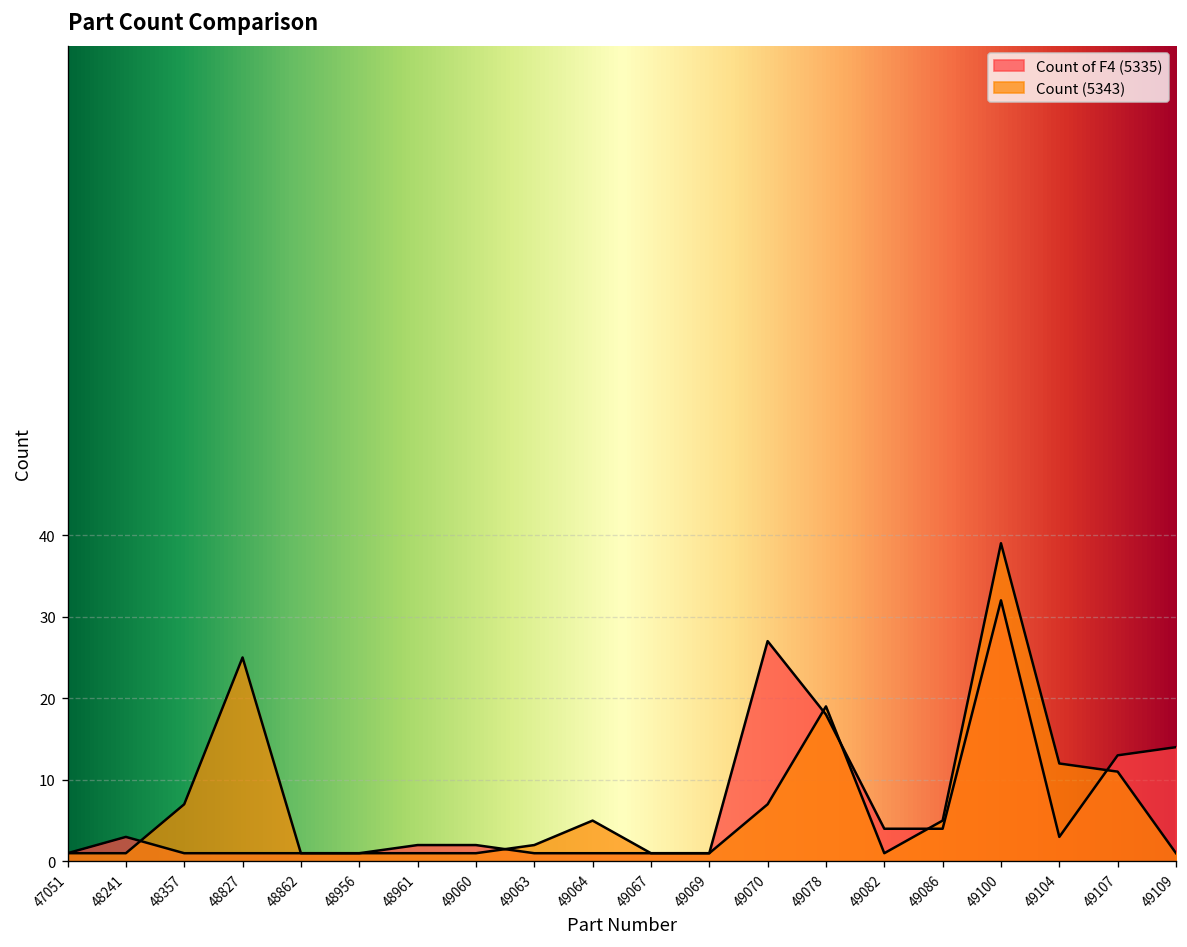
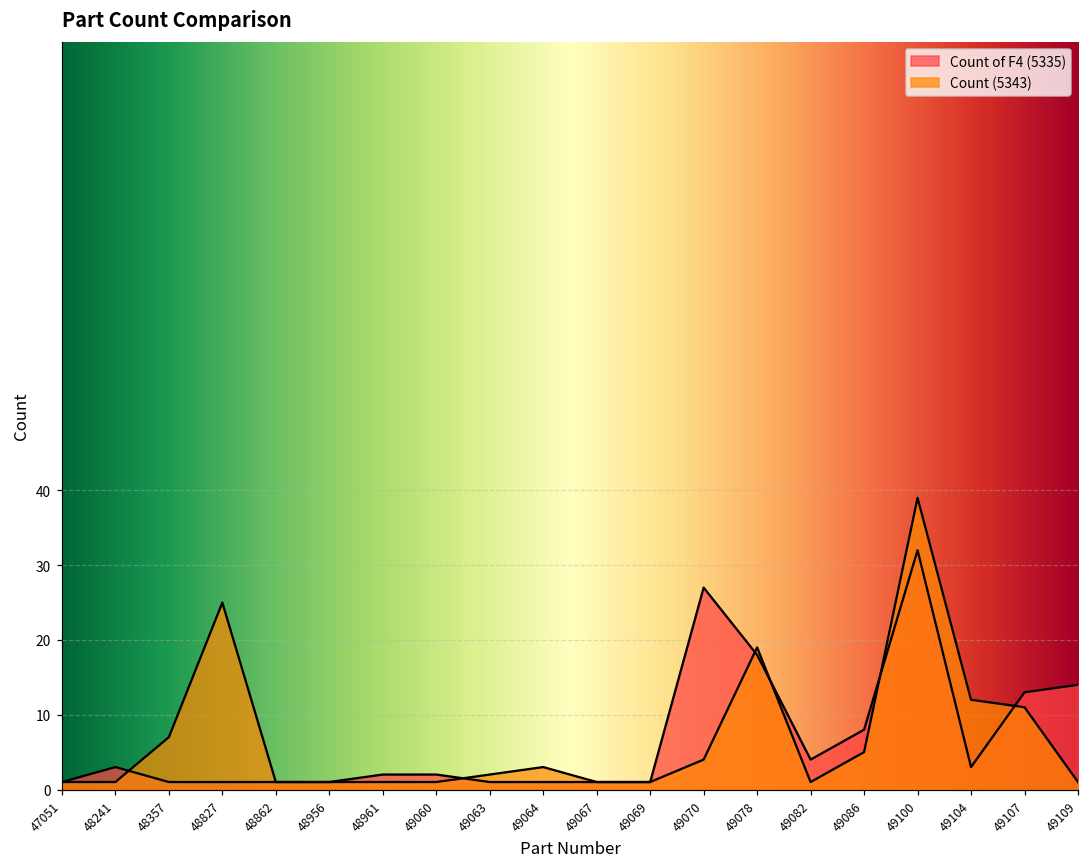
  {
    "Count of F4 (5335)": {
      "48241": 3,
      "48357": 1,
      "48827": 1,
      "48961": 2,
      "49060": 2,
      "49063": 1,
      "49064": 1,
      "49070": 27,
      "49078": 18,
      "49082": 4,
-     "49086": 4,
+     "49086": 8,
      "49100": 32,
      "49104": 3,
      "49107": 13,
      "49109": 14
    },
    "Count (5343)": {
      "48241": 1,
      "48357": 7,
      "48827": 25,
      "48961": 1,
      "49060": 1,
      "49063": 2,
-     "49064": 5,
-     "49070": 7,
+     "49064": 3,
+     "49070": 4,
      "49078": 19,
      "49082": 1,
      "49086": 5,
      "49100": 39,
      "49104": 12,
      "49107": 11,
      "49109": 1
    }
  }
